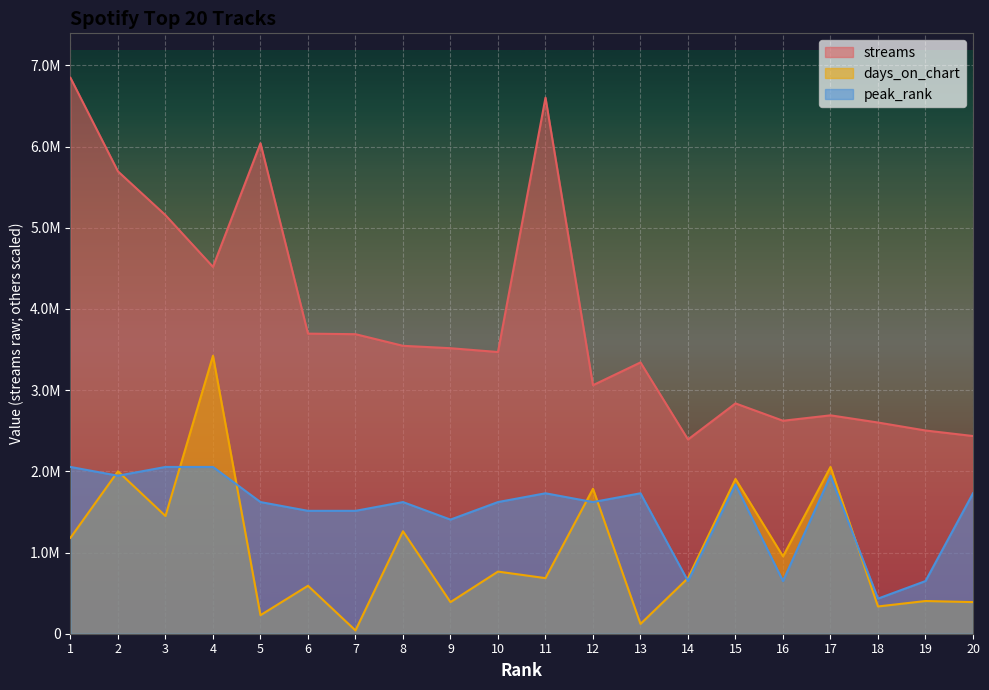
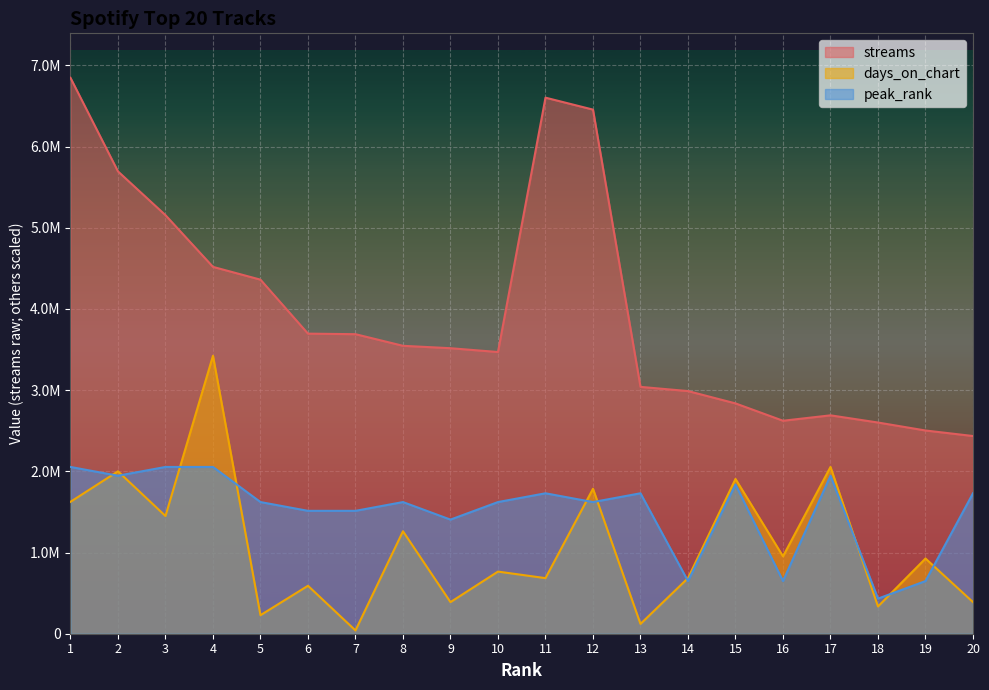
  {
    "streams": {
      "1": 6800000,
      "2": 5700000,
      "3": 5200000,
      "4": 4500000,
-     "5": 6000000,
+     "5": 4400000,
      "6": 3700000,
      "7": 3700000,
      "8": 3500000,
      "9": 3500000,
      "10": 3500000,
      "11": 6600000,
-     "12": 3100000,
-     "13": 3300000,
-     "14": 2400000,
+     "12": 6500000,
+     "13": 3000000,
+     "14": 3000000,
      "15": 2800000,
      "16": 2600000,
      "17": 2700000,
      "18": 2600000,
      "19": 2500000,
      "20": 2400000
    },
    "days_on_chart": {
-     "1": 1200000,
+     "1": 1600000,
      "2": 2000000,
      "3": 1400000,
      "4": 3400000,
      "5": 200000,
      "6": 600000,
      "7": 0,
      "8": 1300000,
      "9": 400000,
      "10": 800000,
      "11": 700000,
      "12": 1800000,
      "13": 100000,
      "14": 700000,
      "15": 1900000,
      "16": 1000000,
      "17": 2100000,
      "18": 300000,
-     "19": 400000,
+     "19": 900000,
      "20": 400000
    },
    "peak_rank": {
      "1": 2100000,
      "2": 1900000,
      "3": 2100000,
      "4": 2100000,
      "5": 1600000,
      "6": 1500000,
      "7": 1500000,
      "8": 1600000,
      "9": 1400000,
      "10": 1600000,
      "11": 1700000,
      "12": 1600000,
      "13": 1700000,
      "14": 600000,
      "15": 1800000,
      "16": 600000,
      "17": 1900000,
      "18": 400000,
      "19": 600000,
      "20": 1700000
    }
  }
